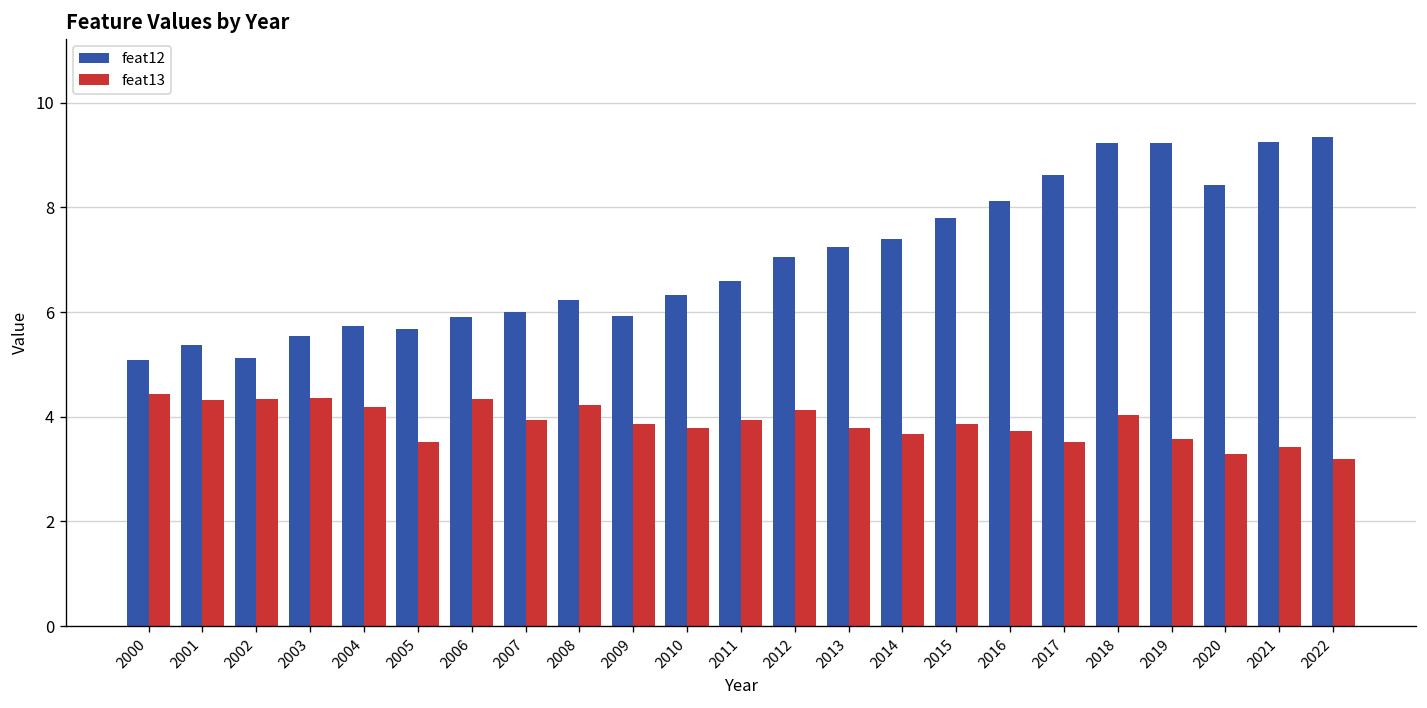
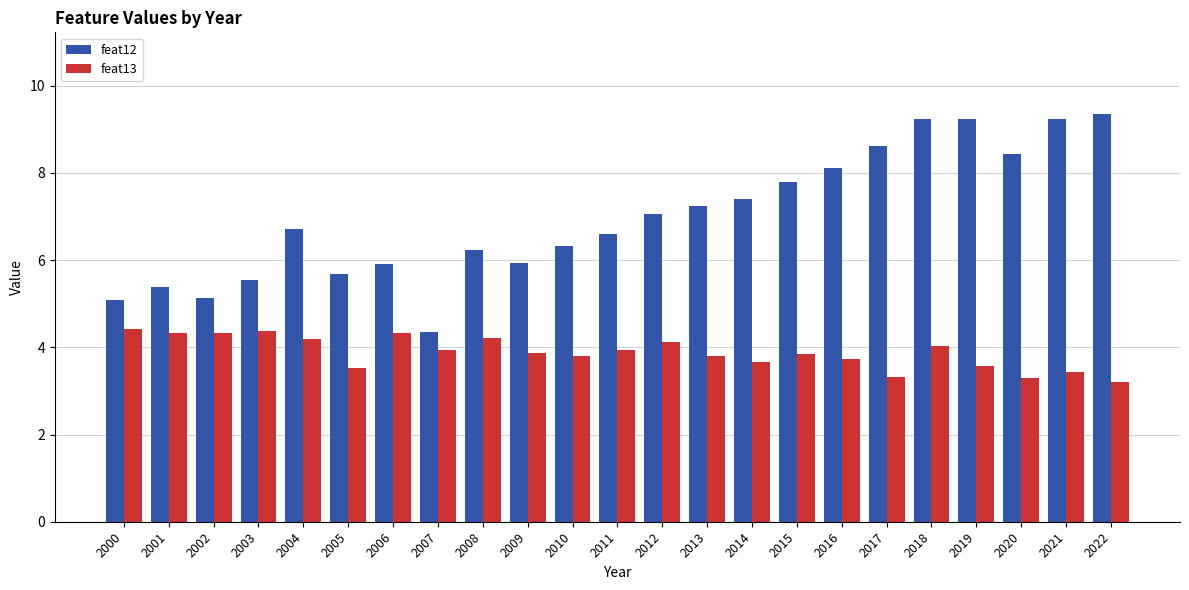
  {
    "feat12": {
      "2000": 5.1,
      "2001": 5.4,
      "2002": 5.1,
      "2003": 5.5,
-     "2004": 5.7,
+     "2004": 6.7,
      "2005": 5.7,
      "2006": 5.9,
-     "2007": 6.0,
+     "2007": 4.3,
      "2008": 6.2,
      "2009": 5.9,
      "2010": 6.3,
      "2011": 6.6,
      "2012": 7.0,
      "2013": 7.2,
      "2014": 7.4,
      "2015": 7.8,
      "2016": 8.1,
      "2017": 8.6,
      "2018": 9.2,
      "2019": 9.2,
      "2020": 8.4,
      "2021": 9.2,
      "2022": 9.4
    },
    "feat13": {
      "2000": 4.4,
      "2001": 4.3,
      "2002": 4.3,
      "2003": 4.4,
      "2004": 4.2,
      "2005": 3.5,
      "2006": 4.3,
      "2007": 3.9,
      "2008": 4.2,
      "2009": 3.9,
      "2010": 3.8,
      "2011": 3.9,
      "2012": 4.1,
      "2013": 3.8,
      "2014": 3.7,
      "2015": 3.9,
      "2016": 3.7,
-     "2017": 3.5,
+     "2017": 3.3,
      "2018": 4.0,
      "2019": 3.6,
      "2020": 3.3,
      "2021": 3.4,
      "2022": 3.2
    }
  }
